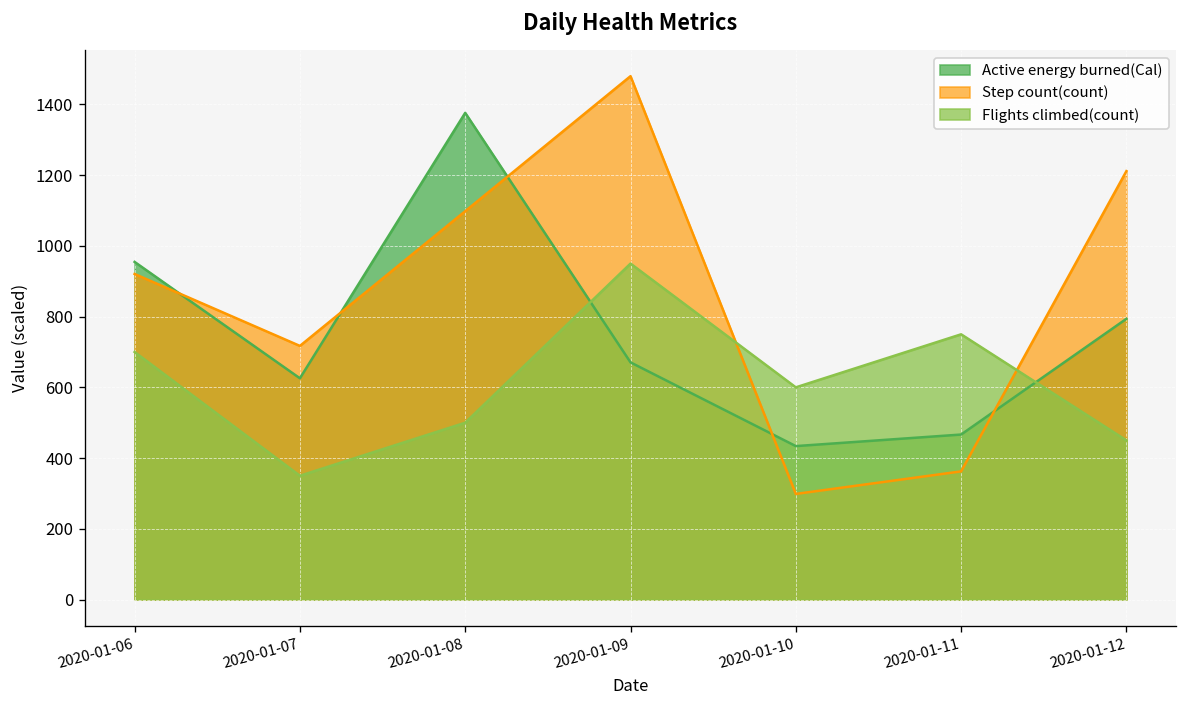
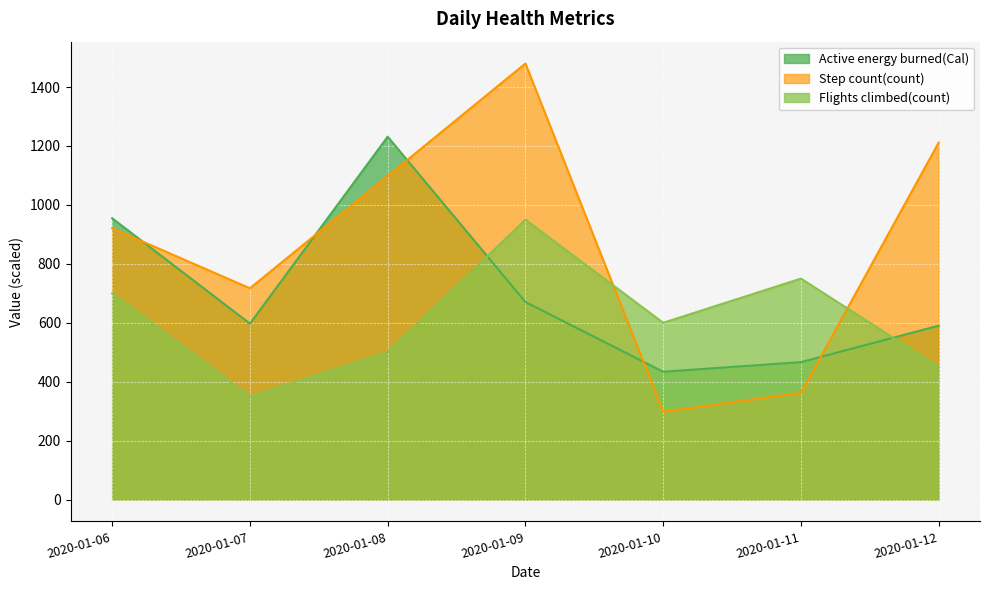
  {
    "Active energy burned(Cal)": {
      "2020-01-06": 950,
-     "2020-01-07": 630,
-     "2020-01-08": 1380,
+     "2020-01-07": 600,
+     "2020-01-08": 1230,
      "2020-01-09": 670,
      "2020-01-10": 430,
      "2020-01-11": 470,
-     "2020-01-12": 790
+     "2020-01-12": 590
    },
    "Step count(count)": {
      "2020-01-06": 920,
      "2020-01-07": 720,
      "2020-01-08": 1100,
      "2020-01-09": 1480,
      "2020-01-10": 300,
      "2020-01-11": 360,
      "2020-01-12": 1210
    },
    "Flights climbed(count)": {
      "2020-01-06": 700,
      "2020-01-07": 350,
      "2020-01-08": 500,
      "2020-01-09": 950,
      "2020-01-10": 600,
      "2020-01-11": 750,
      "2020-01-12": 450
    }
  }
